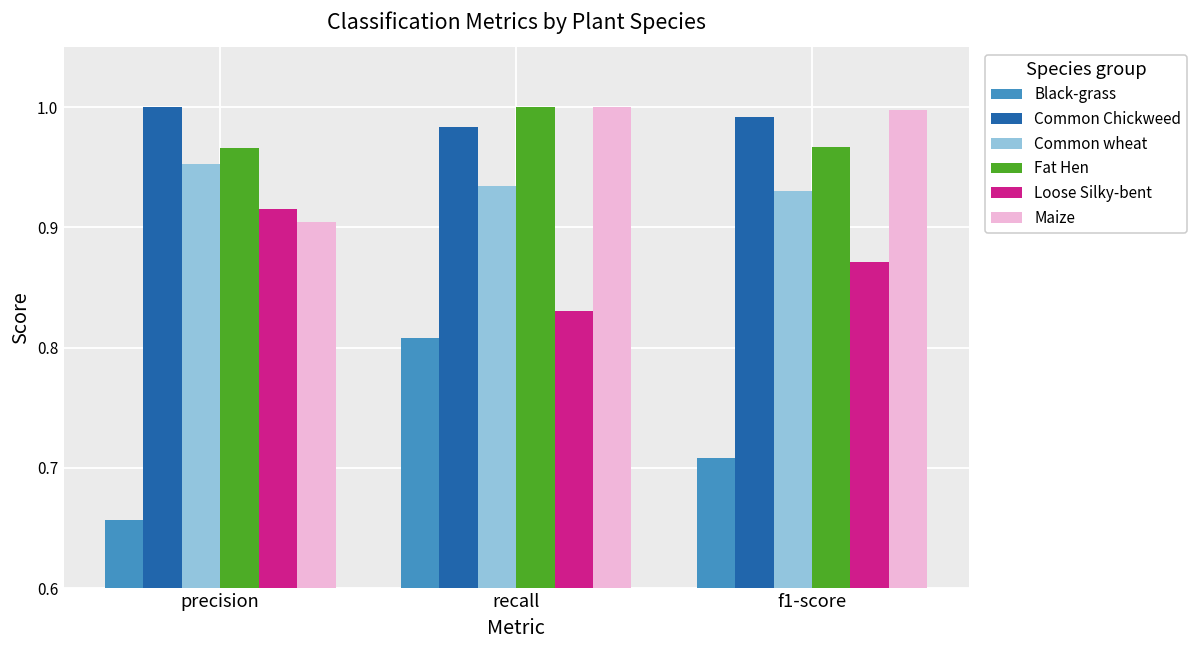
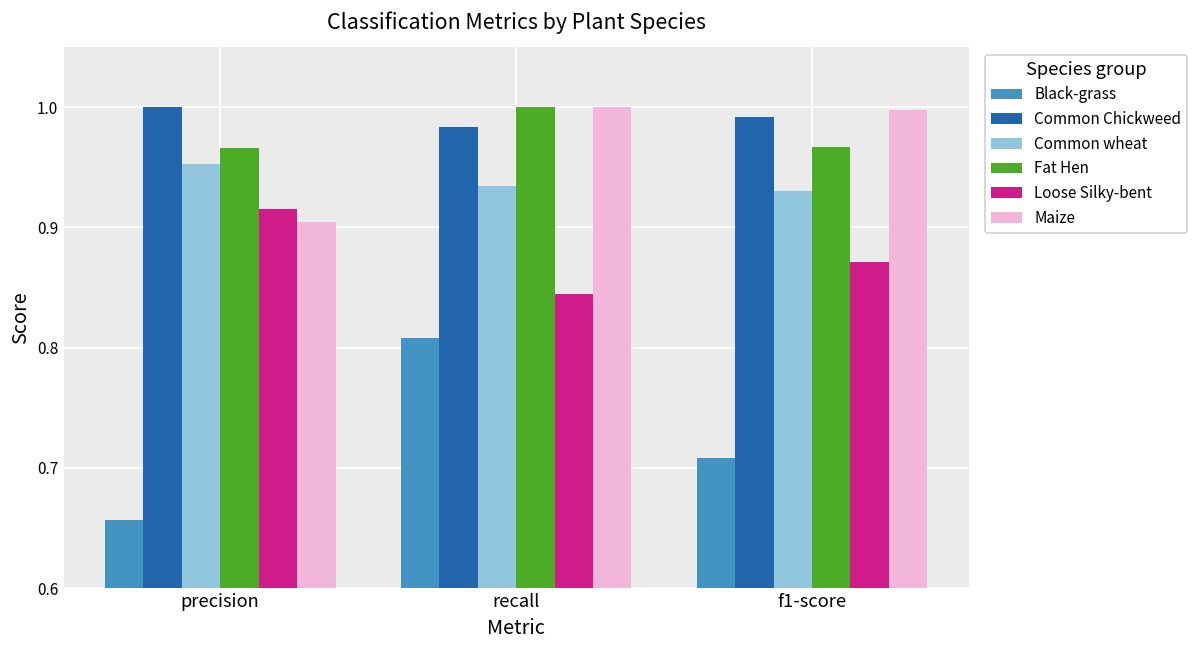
  {
    "Black-grass": {
      "precision": 0.656,
      "recall": 0.808,
      "f1-score": 0.708
    },
    "Common Chickweed": {
      "precision": 1.000,
      "recall": 0.984,
      "f1-score": 0.992
    },
    "Common wheat": {
      "precision": 0.952,
      "recall": 0.934,
      "f1-score": 0.930
    },
    "Fat Hen": {
      "precision": 0.966,
      "recall": 1.000,
      "f1-score": 0.967
    },
    "Loose Silky-bent": {
      "precision": 0.915,
-     "recall": 0.831,
+     "recall": 0.845,
      "f1-score": 0.871
    },
    "Maize": {
      "precision": 0.905,
      "recall": 1.000,
      "f1-score": 0.998
    }
  }
